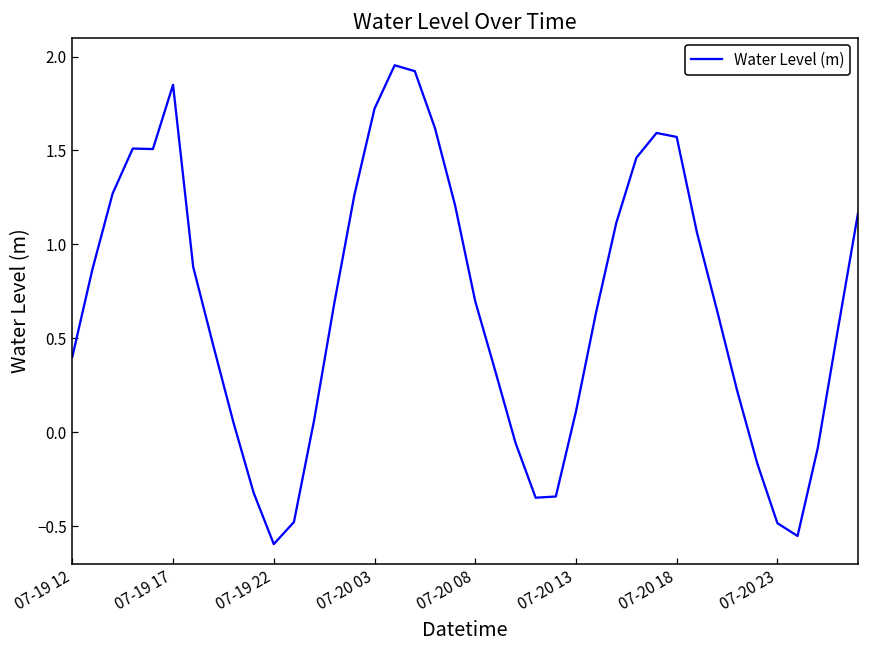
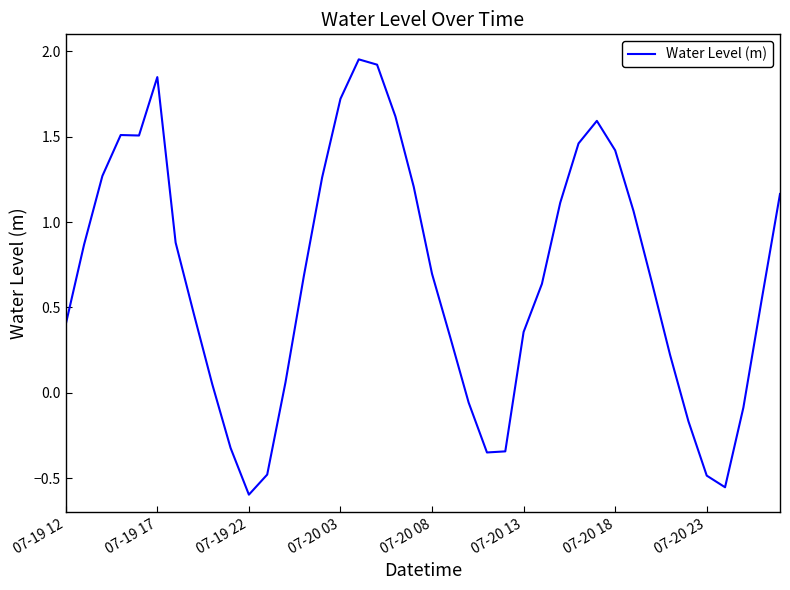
  {
    "07-19 12": 0.40,
    "07-19 17": 1.85,
    "07-19 22": -0.60,
    "07-20 03": 1.72,
    "07-20 08": 0.70,
-   "07-20 13": 0.11,
-   "07-20 18": 1.57,
+   "07-20 13": 0.36,
+   "07-20 18": 1.42,
    "07-20 23": -0.48
  }
